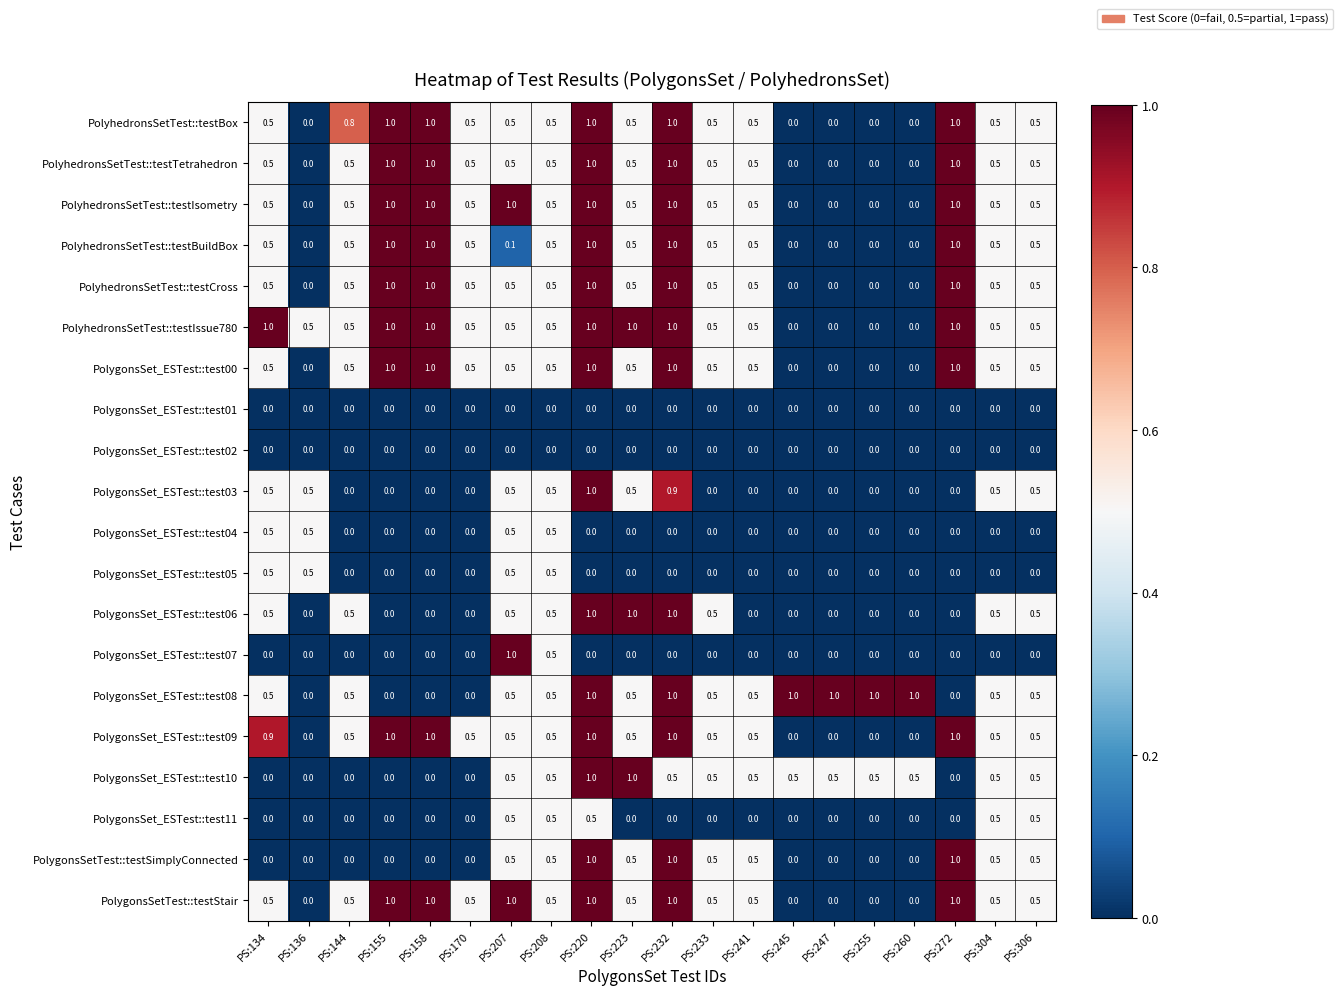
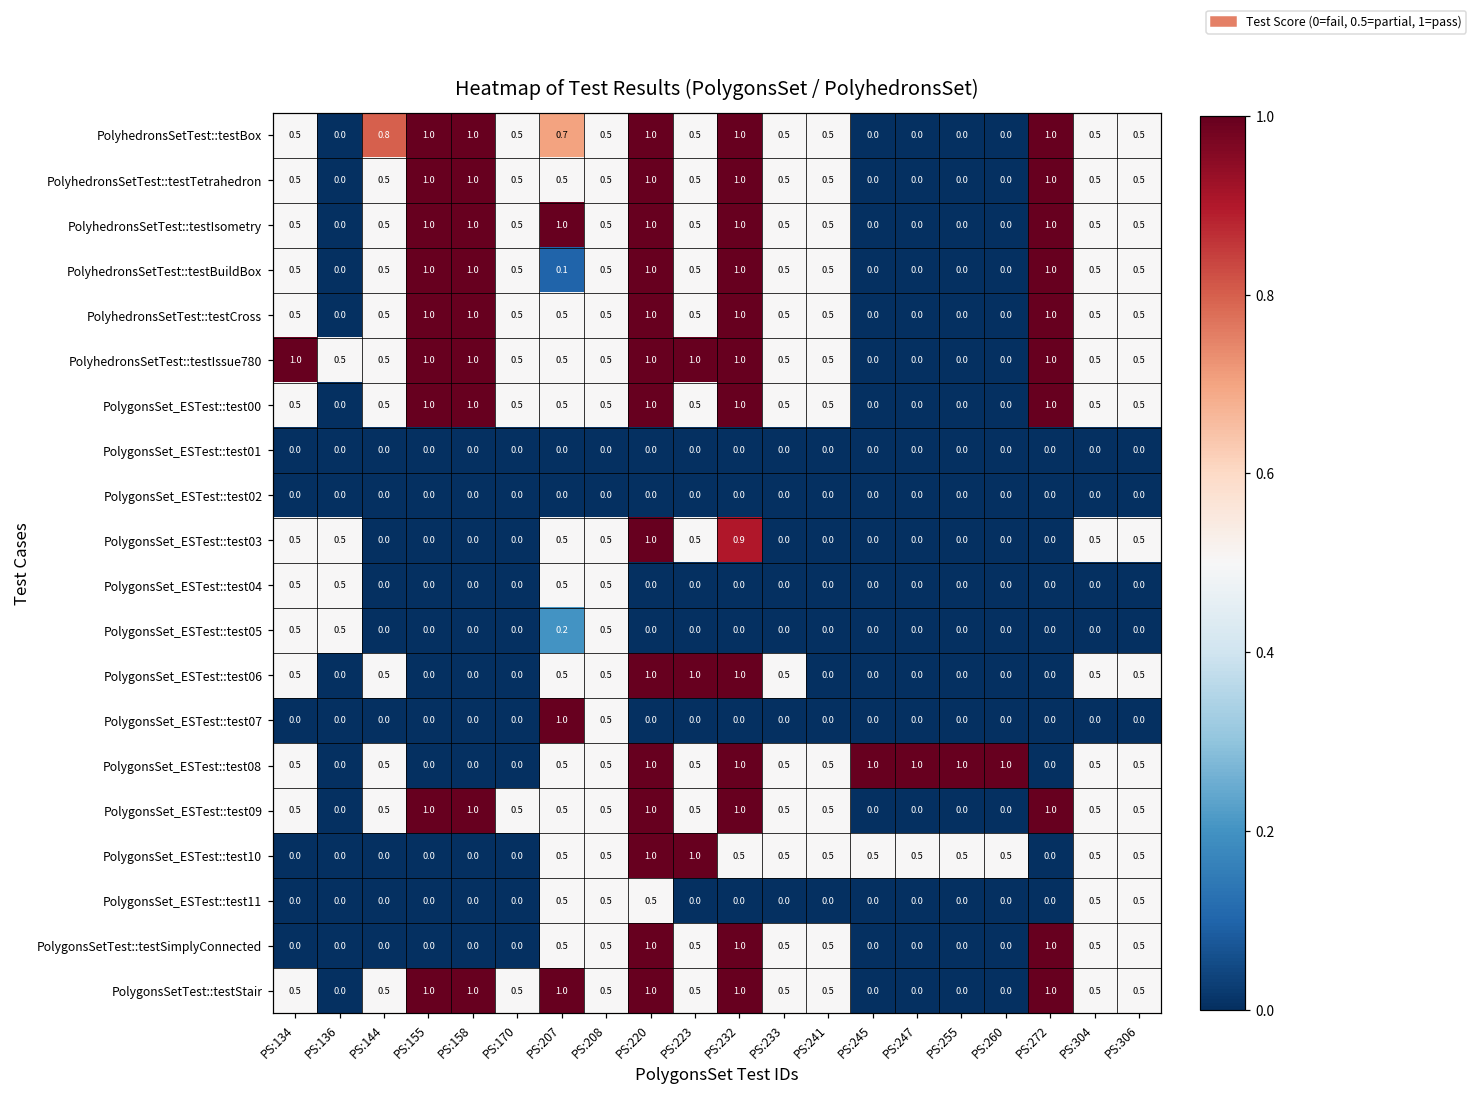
  {
    "PolyhedronsSetTest::testBox": {
      "PS:134": 0.5,
      "PS:136": 0.0,
      "PS:144": 0.8,
      "PS:155": 1.0,
      "PS:158": 1.0,
      "PS:170": 0.5,
-     "PS:207": 0.5,
+     "PS:207": 0.7,
      "PS:208": 0.5,
      "PS:220": 1.0,
      "PS:223": 0.5,
      "PS:232": 1.0,
      "PS:233": 0.5,
      "PS:241": 0.5,
      "PS:245": 0.0,
      "PS:247": 0.0,
      "PS:255": 0.0,
      "PS:260": 0.0,
      "PS:272": 1.0,
      "PS:304": 0.5,
      "PS:306": 0.5
    },
    "PolygonsSet_ESTest::test05": {
      "PS:134": 0.5,
      "PS:136": 0.5,
      "PS:144": 0.0,
      "PS:155": 0.0,
      "PS:158": 0.0,
      "PS:170": 0.0,
-     "PS:207": 0.5,
+     "PS:207": 0.2,
      "PS:208": 0.5,
      "PS:220": 0.0,
      "PS:223": 0.0,
      "PS:232": 0.0,
      "PS:233": 0.0,
      "PS:241": 0.0,
      "PS:245": 0.0,
      "PS:247": 0.0,
      "PS:255": 0.0,
      "PS:260": 0.0,
      "PS:272": 0.0,
      "PS:304": 0.0,
      "PS:306": 0.0
    },
    "PolygonsSet_ESTest::test09": {
-     "PS:134": 0.9,
+     "PS:134": 0.5,
      "PS:136": 0.0,
      "PS:144": 0.5,
      "PS:155": 1.0,
      "PS:158": 1.0,
      "PS:170": 0.5,
      "PS:207": 0.5,
      "PS:208": 0.5,
      "PS:220": 1.0,
      "PS:223": 0.5,
      "PS:232": 1.0,
      "PS:233": 0.5,
      "PS:241": 0.5,
      "PS:245": 0.0,
      "PS:247": 0.0,
      "PS:255": 0.0,
      "PS:260": 0.0,
      "PS:272": 1.0,
      "PS:304": 0.5,
      "PS:306": 0.5
    }
  }
